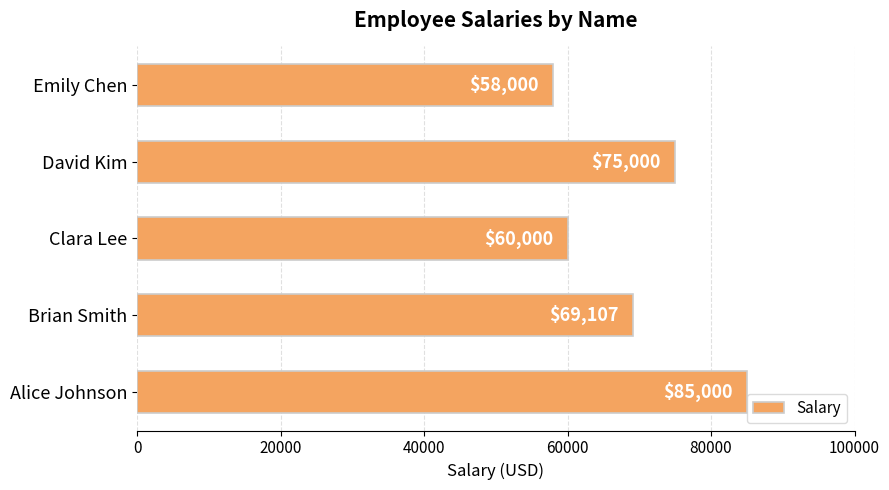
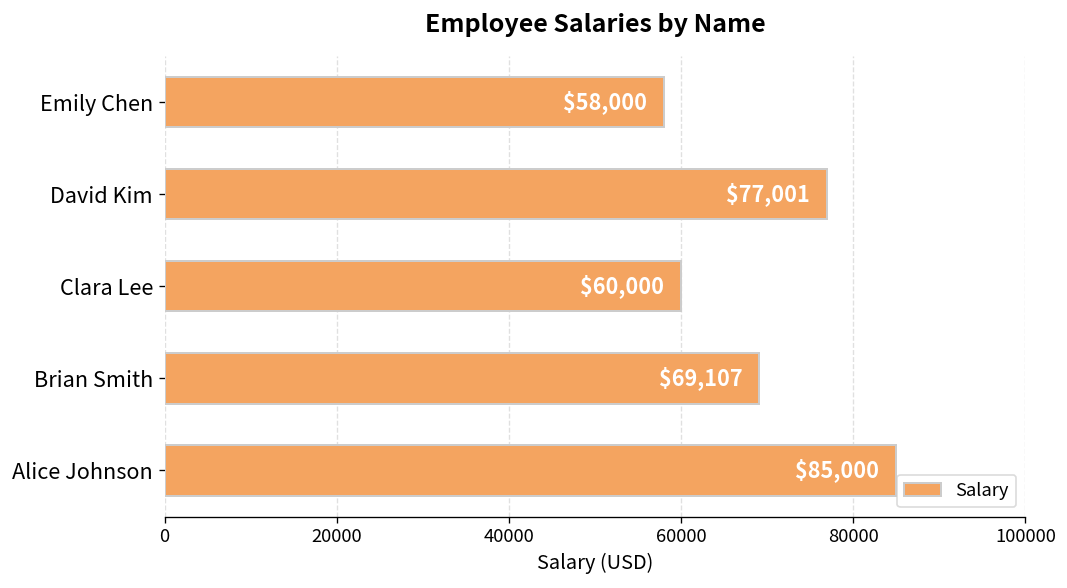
  {
    "Emily Chen": "$58,000",
-   "David Kim": "$75,000",
+   "David Kim": "$77,001",
    "Clara Lee": "$60,000",
    "Brian Smith": "$69,107",
    "Alice Johnson": "$85,000"
  }
